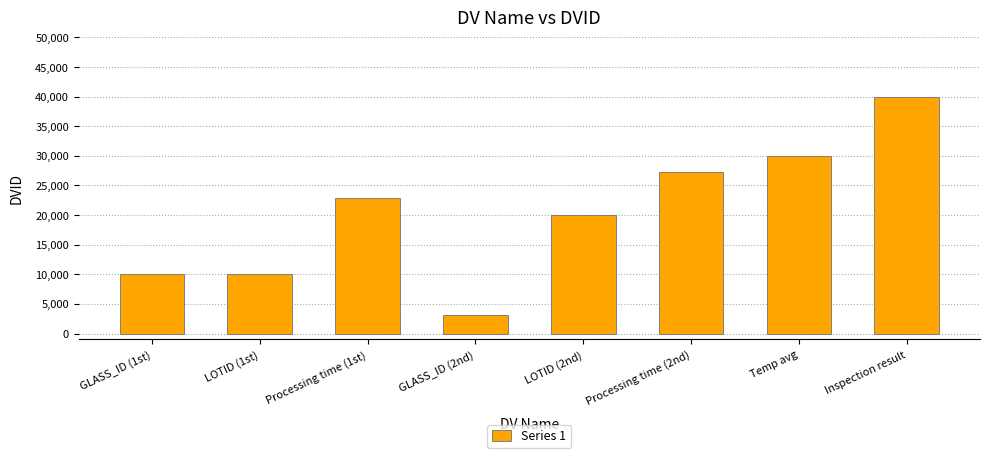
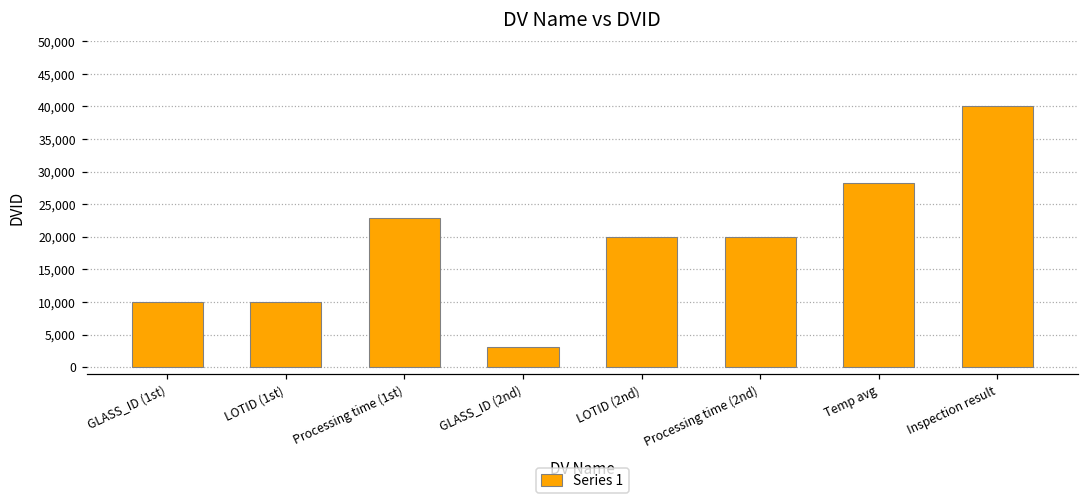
  {
    "GLASS_ID (1st)": "10,000",
    "LOTID (1st)": "10,000",
    "Processing time (1st)": "23,000",
    "GLASS_ID (2nd)": "3,000",
    "LOTID (2nd)": "20,000",
-   "Processing time (2nd)": "27,000",
-   "Temp avg": "30,000",
+   "Processing time (2nd)": "20,000",
+   "Temp avg": "28,000",
    "Inspection result": "40,000"
  }
